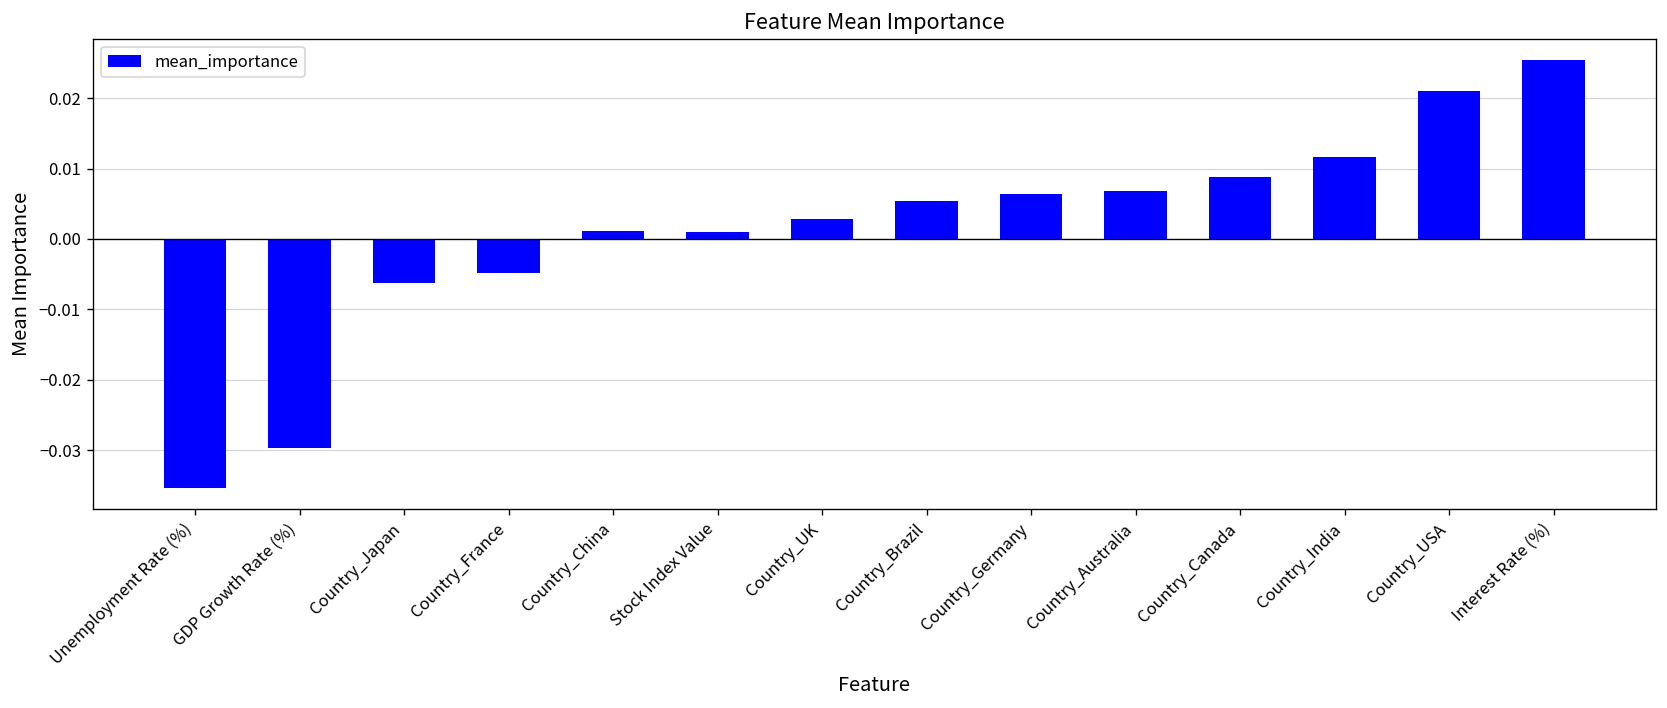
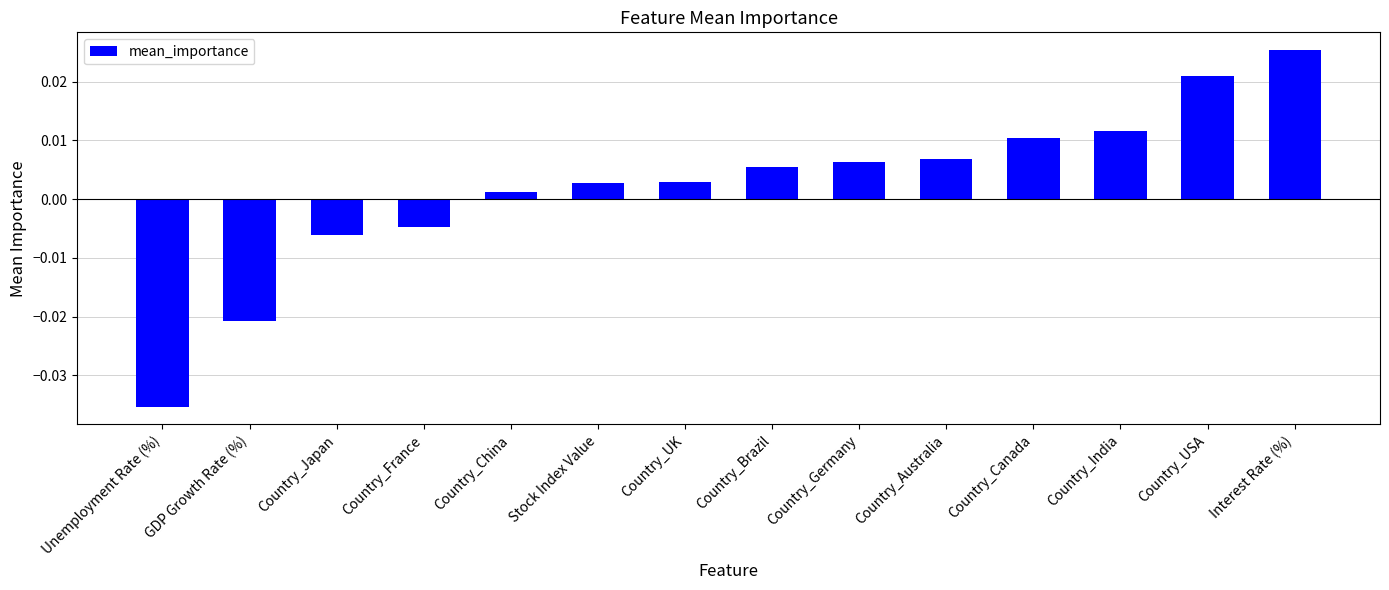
  {
    "Unemployment Rate (%)": -0.035,
-   "GDP Growth Rate (%)": -0.030,
+   "GDP Growth Rate (%)": -0.021,
    "Country_Japan": -0.006,
    "Country_France": -0.005,
    "Country_China": 0.001,
-   "Stock Index Value": 0.001,
+   "Stock Index Value": 0.003,
    "Country_UK": 0.003,
    "Country_Brazil": 0.005,
    "Country_Germany": 0.006,
    "Country_Australia": 0.007,
-   "Country_Canada": 0.009,
+   "Country_Canada": 0.010,
    "Country_India": 0.012,
    "Country_USA": 0.021,
    "Interest Rate (%)": 0.025
  }
